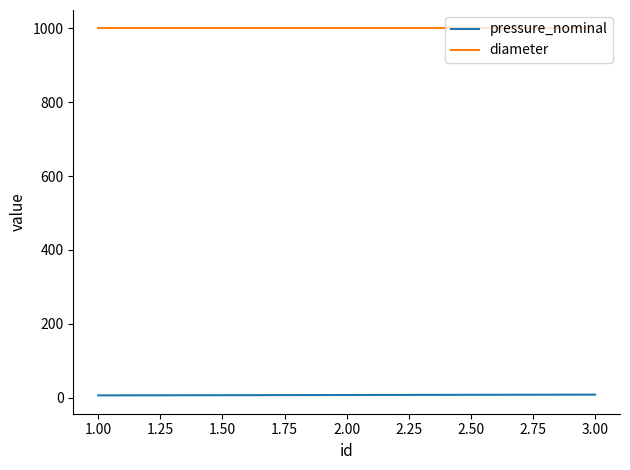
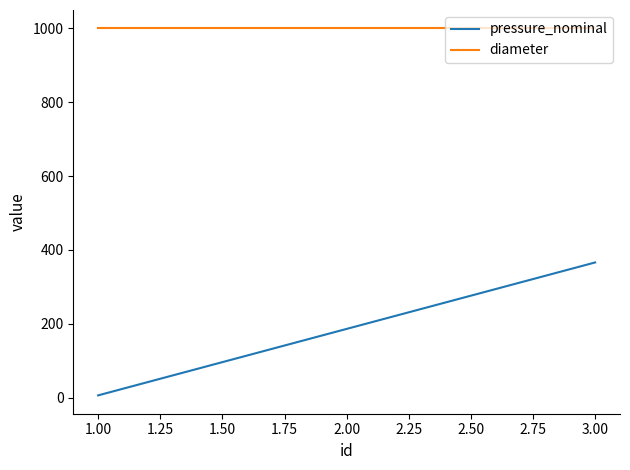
  {
    "pressure_nominal": {
      "1.00": 10,
-     "3.00": 10
+     "3.00": 370
    },
    "diameter": {
      "1.00": 1000
    }
  }
